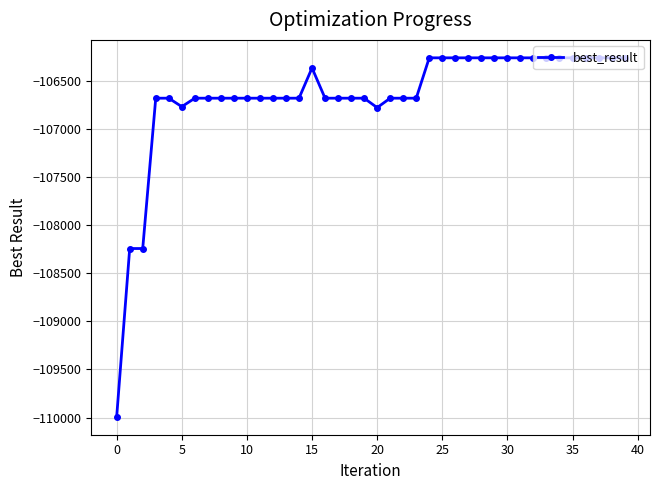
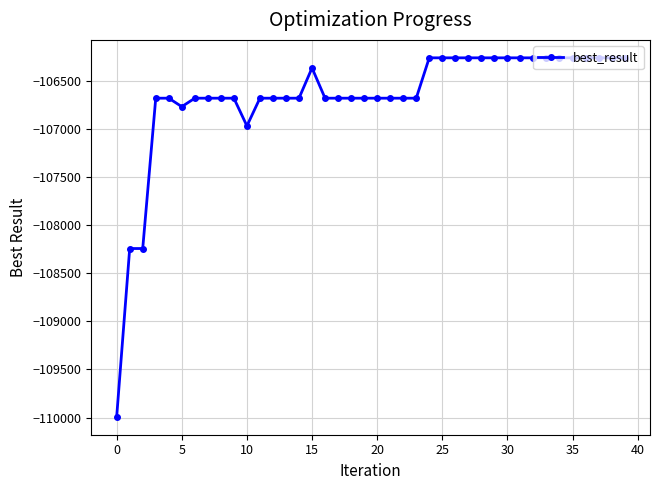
  {
    "0": -110000,
    "5": -106800,
-   "10": -106700,
+   "10": -107000,
    "15": -106400,
-   "20": -106800,
+   "20": -106700,
    "25": -106300,
    "30": -106300
  }
